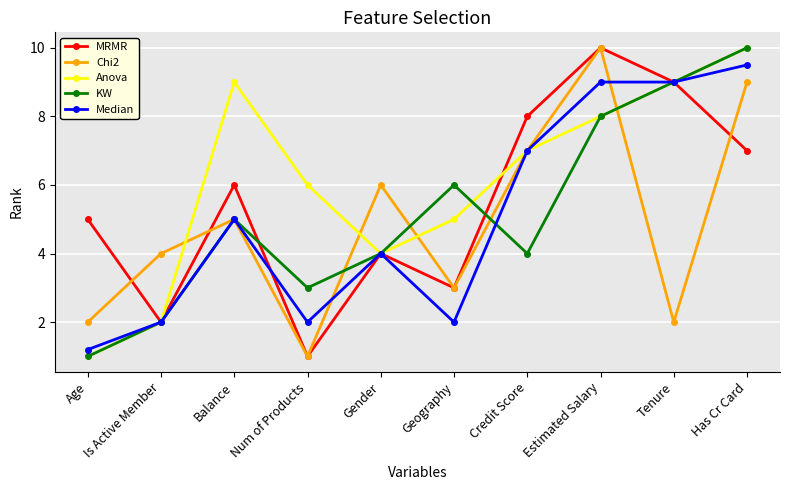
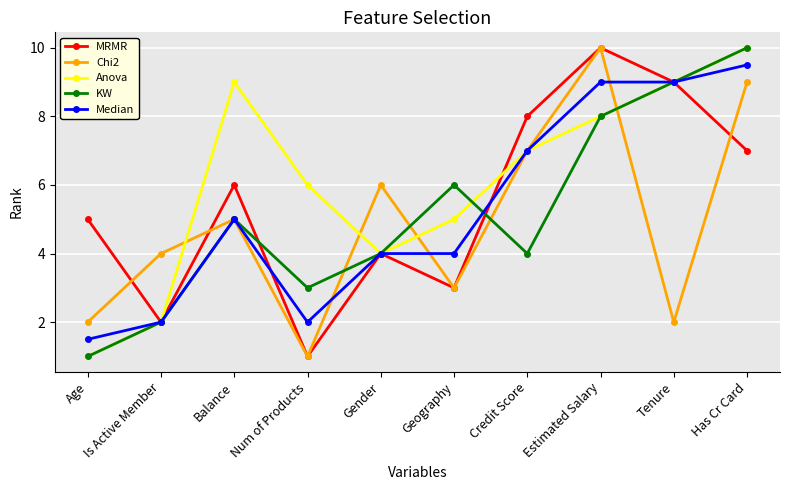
  {
    "MRMR": {
      "Age": 5.0,
      "Balance": 6.0,
      "Credit Score": 8.0,
      "Has Cr Card": 7.0
    },
    "Chi2": {
      "Age": 2.0,
      "Is Active Member": 4.0,
      "Gender": 6.0,
      "Tenure": 2.0,
      "Has Cr Card": 9.0
    },
    "Anova": {
      "Balance": 9.0,
      "Num of Products": 6.0,
      "Geography": 5.0
    },
    "KW": {
      "Num of Products": 3.0,
      "Geography": 6.0,
      "Credit Score": 4.0
    },
    "Median": {
-     "Age": 1.2,
+     "Age": 1.5,
      "Num of Products": 2.0,
-     "Geography": 2,
+     "Geography": 4,
      "Estimated Salary": 9.0,
      "Has Cr Card": 9.5
    }
  }
